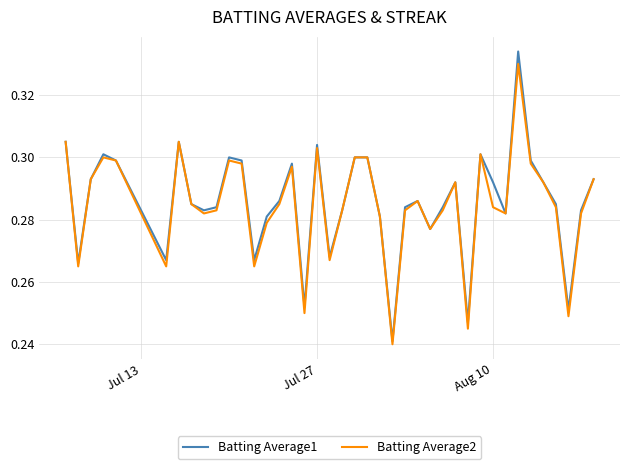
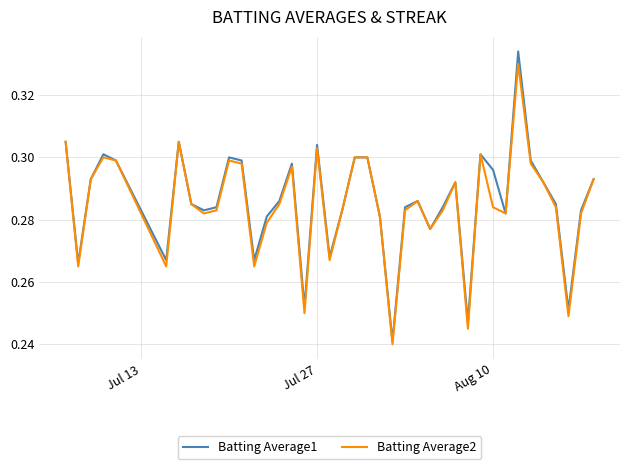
  {
    "Batting Average1": {
      "Jul 27": 0.304,
-     "Aug 10": 0.292
+     "Aug 10": 0.296
    },
    "Batting Average2": {
      "Jul 27": 0.303,
      "Aug 10": 0.284
    }
  }
